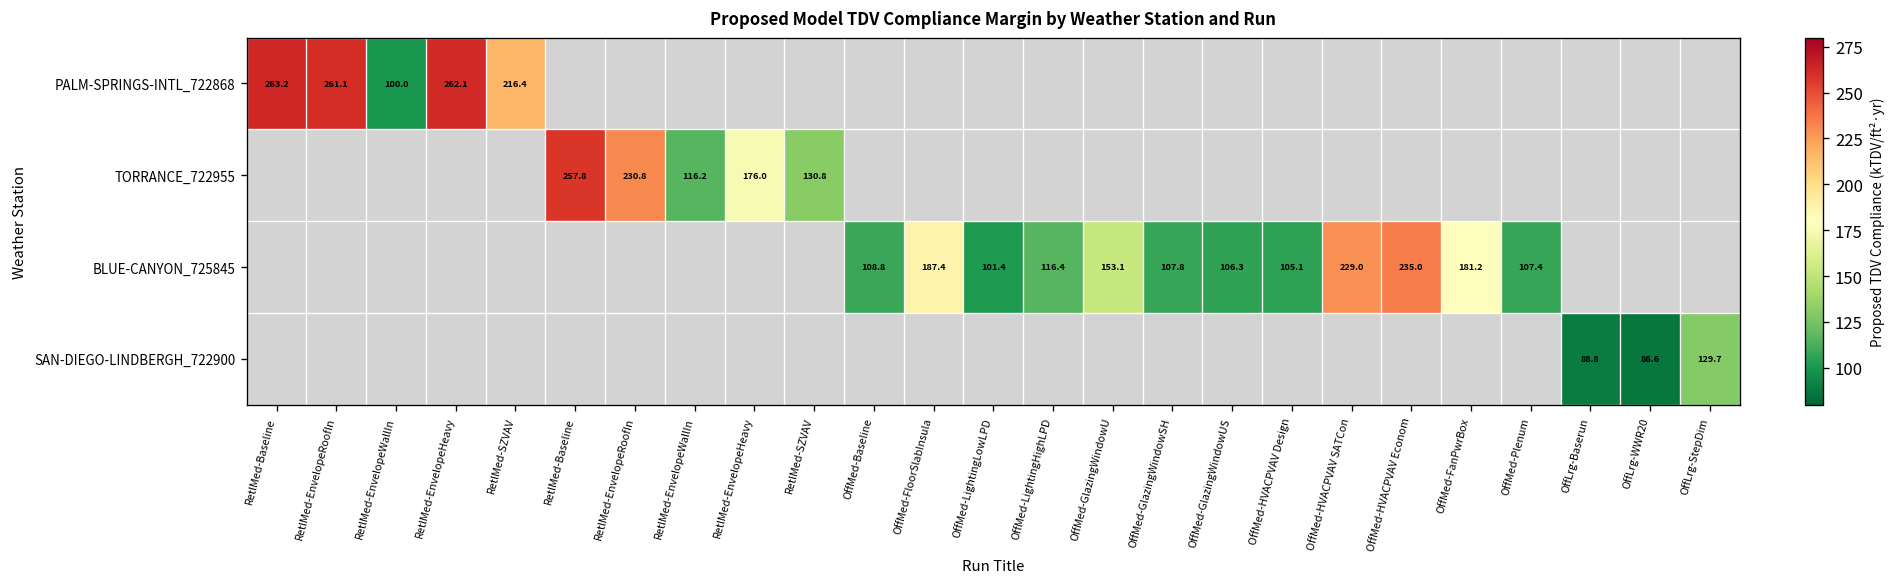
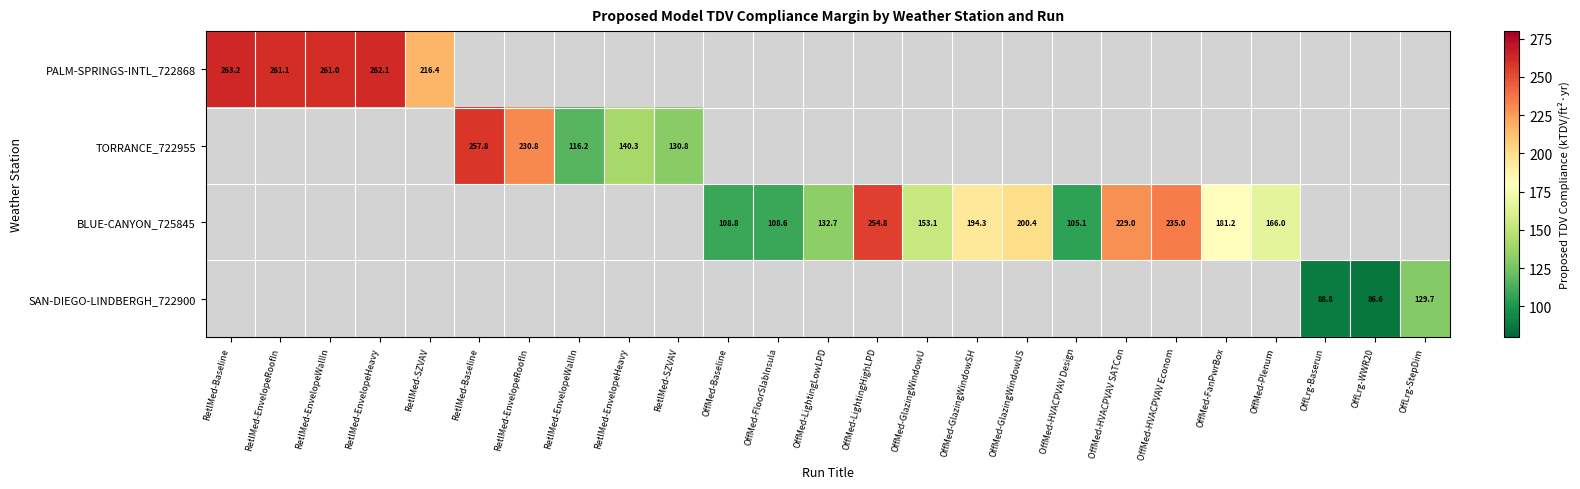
  {
    "PALM-SPRINGS-INTL_722868": {
      "RetlMed-Baseline": 263.2,
      "RetlMed-EnvelopeRoofIn": 261.1,
-     "RetlMed-EnvelopeWallIn": 100.0,
+     "RetlMed-EnvelopeWallIn": 261.0,
      "RetlMed-EnvelopeHeavy": 262.1,
      "RetlMed-SZVAV": 216.4
    },
    "TORRANCE_722955": {
      "RetlMed-Baseline": 257.8,
      "RetlMed-EnvelopeRoofIn": 230.8,
      "RetlMed-EnvelopeWallIn": 116.2,
-     "RetlMed-EnvelopeHeavy": 176.0,
+     "RetlMed-EnvelopeHeavy": 140.3,
      "RetlMed-SZVAV": 130.8
    },
    "BLUE-CANYON_725845": {
      "OffMed-Baseline": 108.8,
-     "OffMed-FloorSlabInsula": 187.4,
-     "OffMed-LightingLowLPD": 101.4,
-     "OffMed-LightingHighLPD": 116.4,
+     "OffMed-FloorSlabInsula": 108.6,
+     "OffMed-LightingLowLPD": 132.7,
+     "OffMed-LightingHighLPD": 254.8,
      "OffMed-GlazingWindowU": 153.1,
-     "OffMed-GlazingWindowSH": 107.8,
-     "OffMed-GlazingWindowUS": 106.3,
+     "OffMed-GlazingWindowSH": 194.3,
+     "OffMed-GlazingWindowUS": 200.4,
      "OffMed-HVACPVAV Design": 105.1,
      "OffMed-HVACPVAV SATCon": 229.0,
      "OffMed-HVACPVAV Econom": 235.0,
      "OffMed-FanPwrBox": 181.2,
-     "OffMed-Plenum": 107.4
+     "OffMed-Plenum": 166.0
    },
    "SAN-DIEGO-LINDBERGH_722900": {
      "OffLrg-Baserun": 88.8,
      "OffLrg-WWR20": 86.6,
      "OffLrg-StepDim": 129.7
    }
  }
